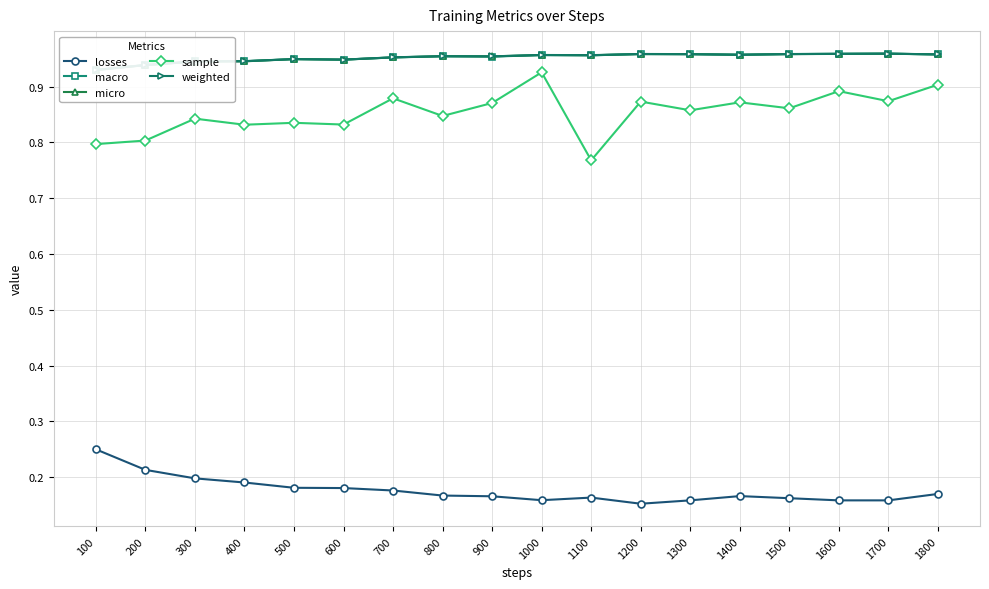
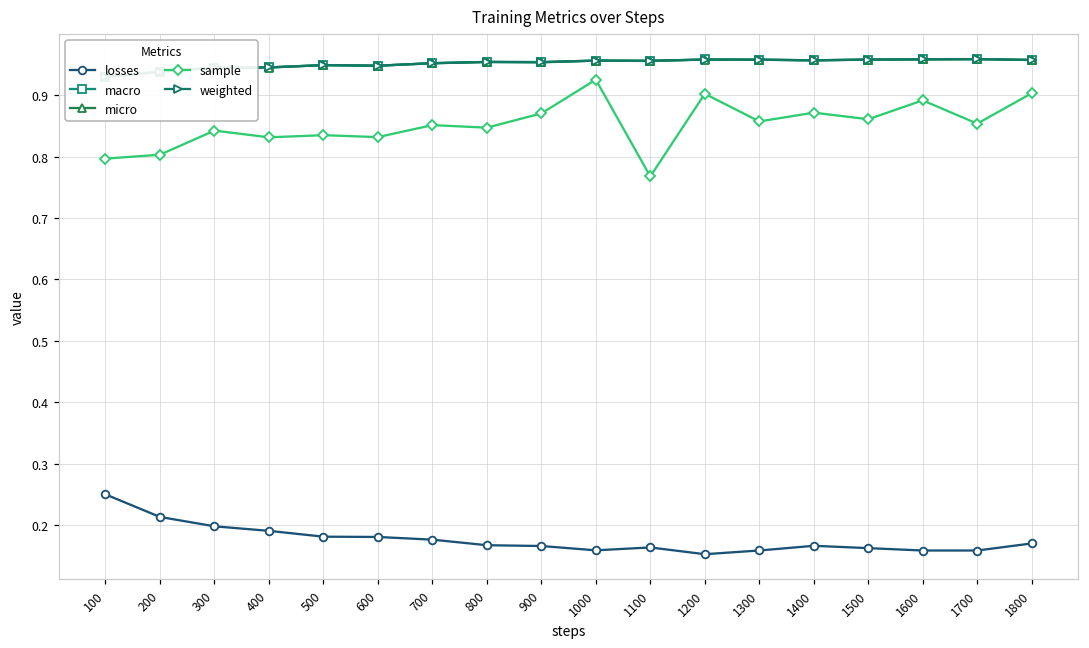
  {
    "sample": {
      "100": 0.80,
      "200": 0.80,
      "300": 0.84,
      "400": 0.83,
      "500": 0.84,
      "600": 0.83,
-     "700": 0.88,
+     "700": 0.85,
      "800": 0.85,
      "900": 0.87,
      "1000": 0.93,
      "1100": 0.77,
-     "1200": 0.87,
+     "1200": 0.90,
      "1300": 0.86,
      "1400": 0.87,
      "1500": 0.86,
      "1600": 0.89,
-     "1700": 0.87,
+     "1700": 0.85,
      "1800": 0.90
    }
  }
